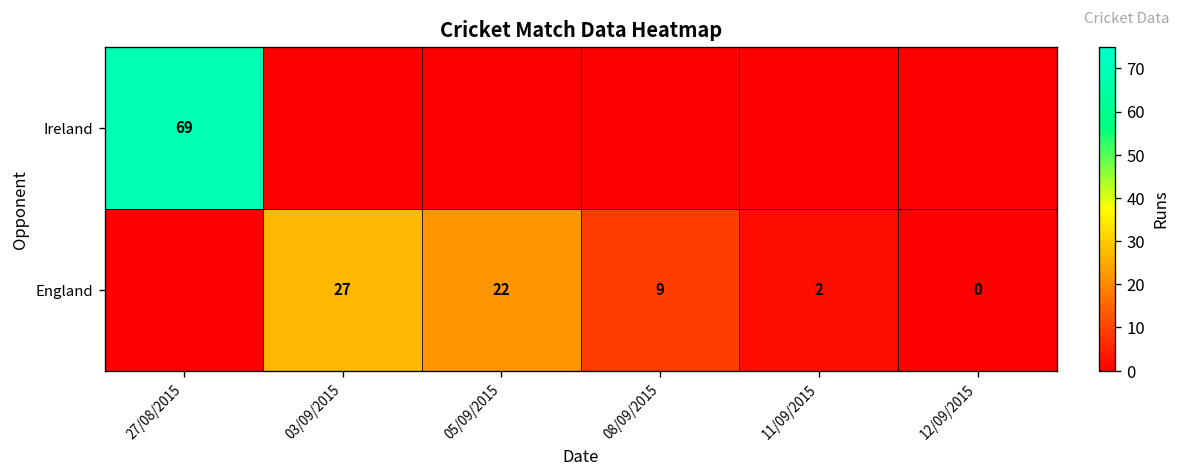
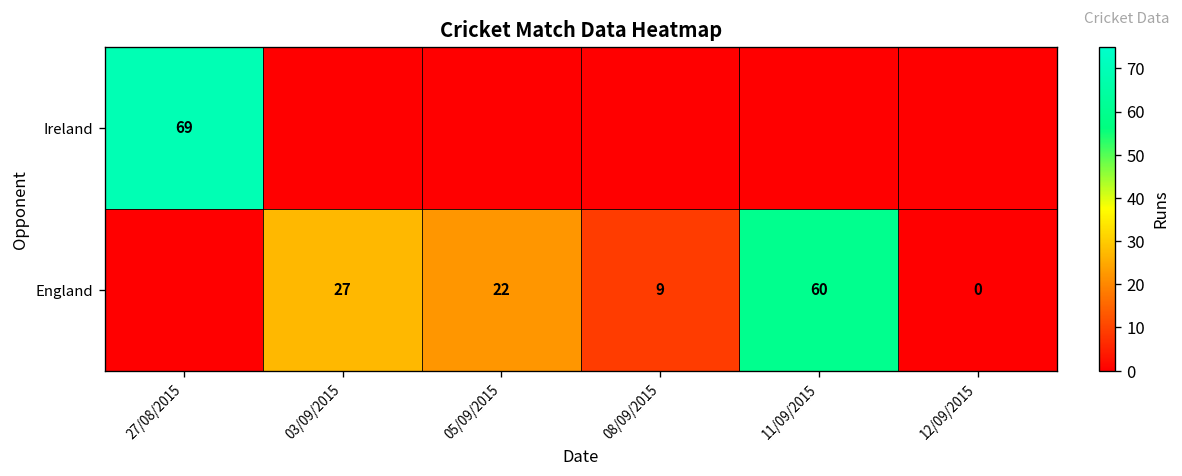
  {
    "Ireland": {
      "27/08/2015": 69
    },
    "England": {
      "03/09/2015": 27,
      "05/09/2015": 22,
      "08/09/2015": 9,
-     "11/09/2015": 2,
+     "11/09/2015": 60,
      "12/09/2015": 0
    }
  }
